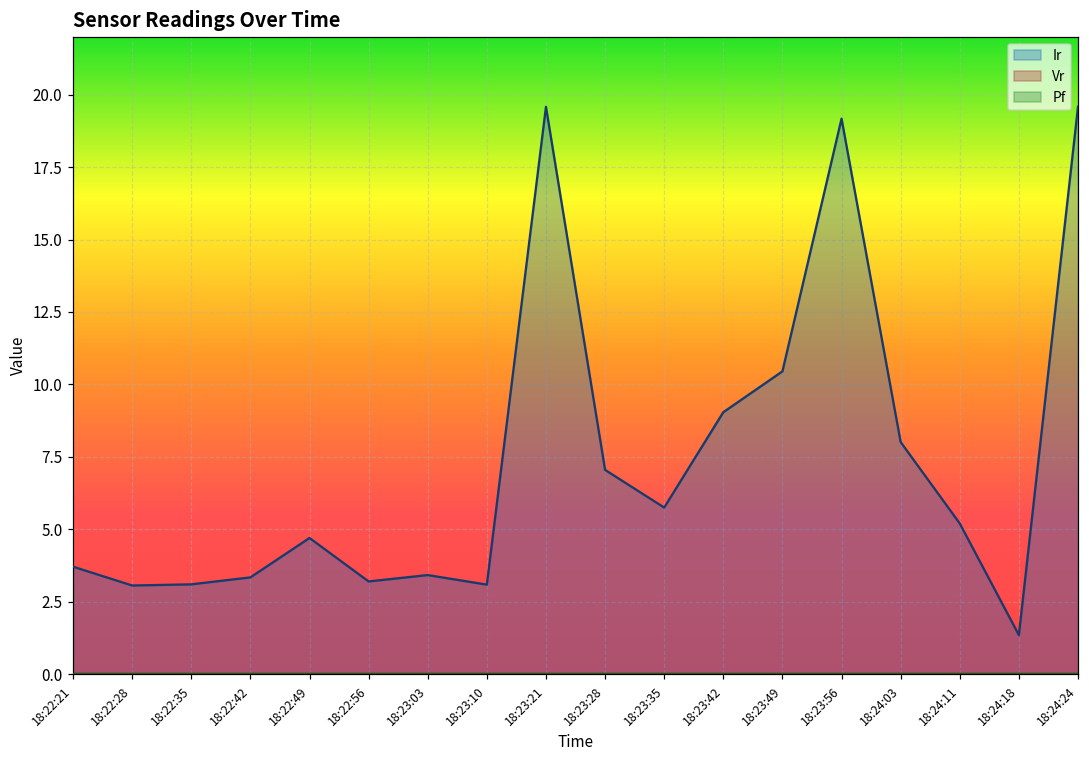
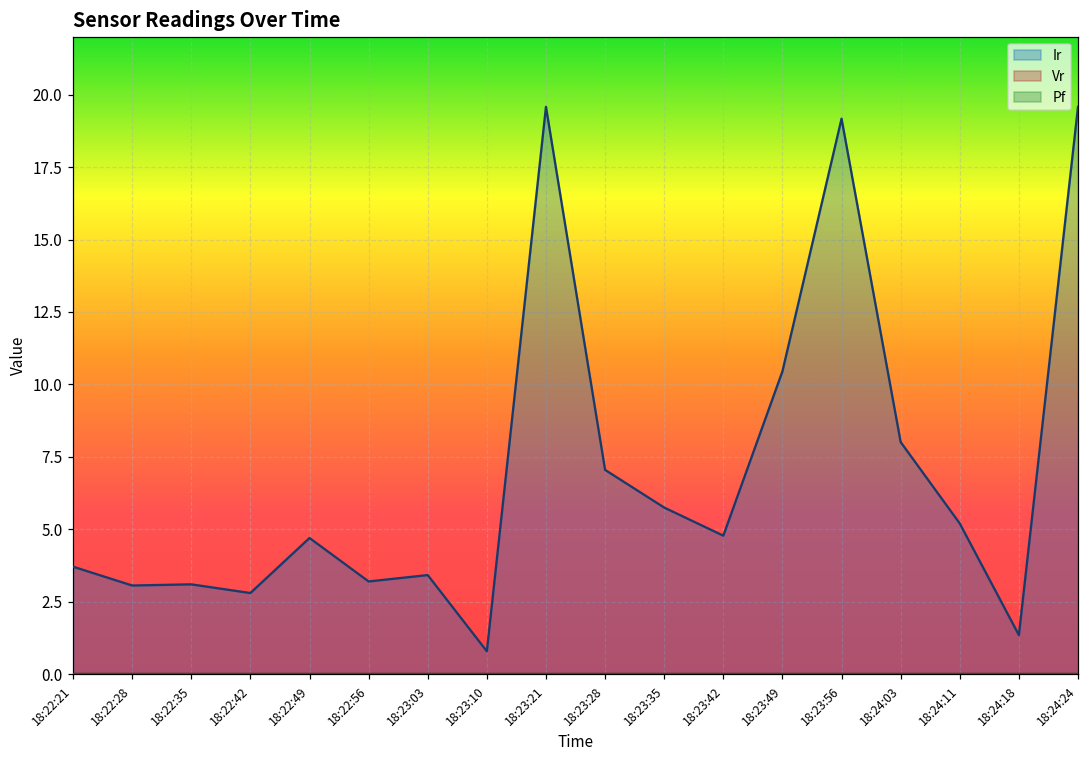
  {
    "Ir": {
      "18:22:21": 3.7,
      "18:22:28": 3.1,
      "18:22:35": 3.1,
-     "18:22:42": 3.3,
+     "18:22:42": 2.8,
      "18:22:49": 4.7,
      "18:22:56": 3.2,
      "18:23:03": 3.4,
-     "18:23:10": 3.1,
+     "18:23:10": 0.8,
      "18:23:21": 19.6,
      "18:23:28": 7.1,
      "18:23:35": 5.8,
-     "18:23:42": 9.0,
+     "18:23:42": 4.8,
      "18:23:49": 10.5,
      "18:23:56": 19.2,
      "18:24:03": 8.0,
      "18:24:11": 5.2,
      "18:24:18": 1.4,
      "18:24:24": 19.6
    },
    "Pf": {
      "18:22:21": 0.0,
      "18:22:28": 0.0,
      "18:22:35": 0.0,
      "18:22:42": 0.0,
      "18:22:49": 0.0,
      "18:22:56": 0.0,
      "18:23:03": 0.0,
      "18:23:10": 0.0,
      "18:23:21": 0.0,
      "18:23:28": 0.0,
      "18:23:35": 0.0,
      "18:23:42": 0.0,
      "18:23:49": 0.0,
      "18:23:56": 0.0,
      "18:24:03": 0.0,
      "18:24:11": 0.0,
      "18:24:18": 0.0,
      "18:24:24": 0.0
    }
  }
